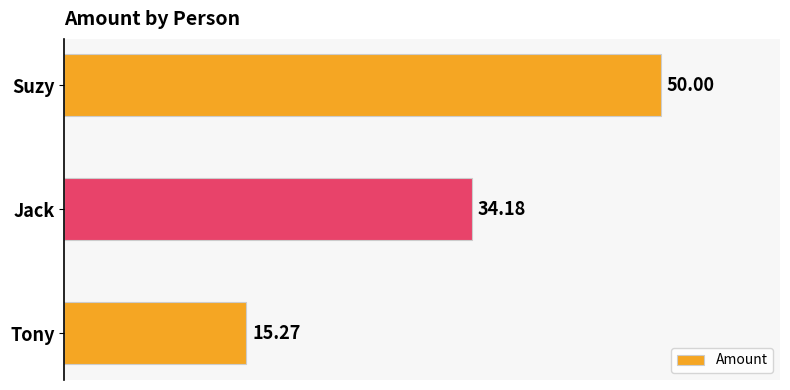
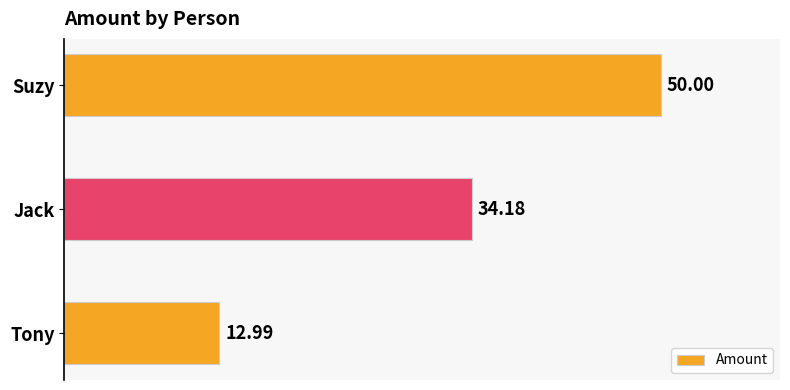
  {
    "Suzy": 50.00,
    "Jack": 34.18,
-   "Tony": 15.27
+   "Tony": 12.99
  }
